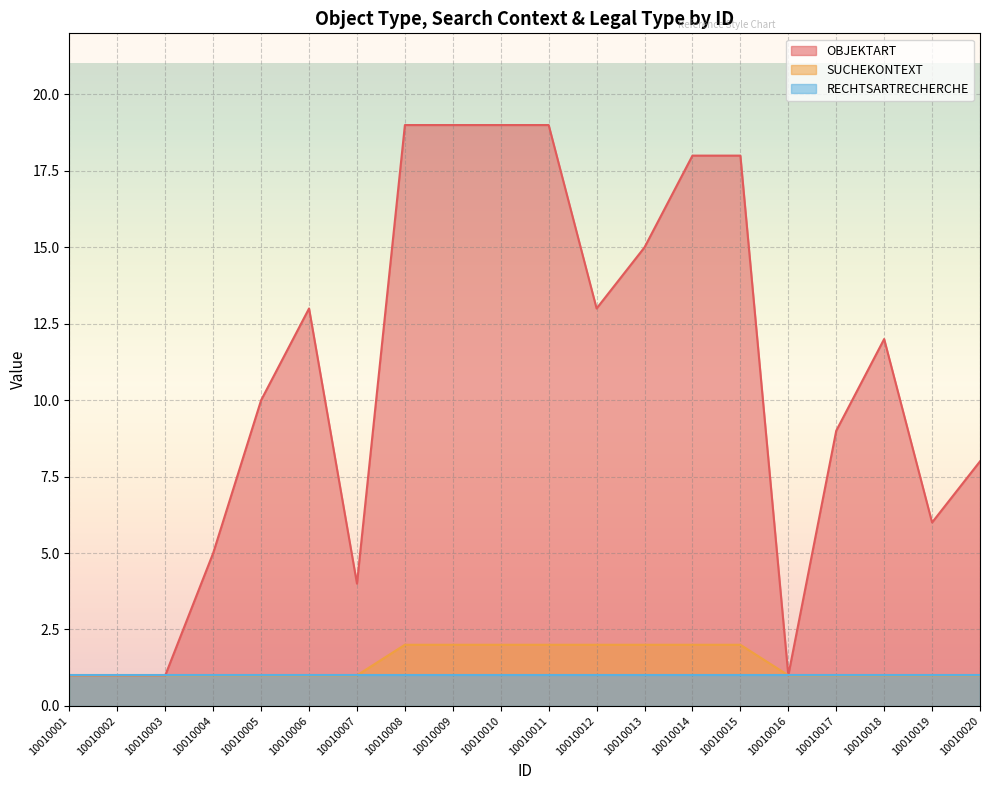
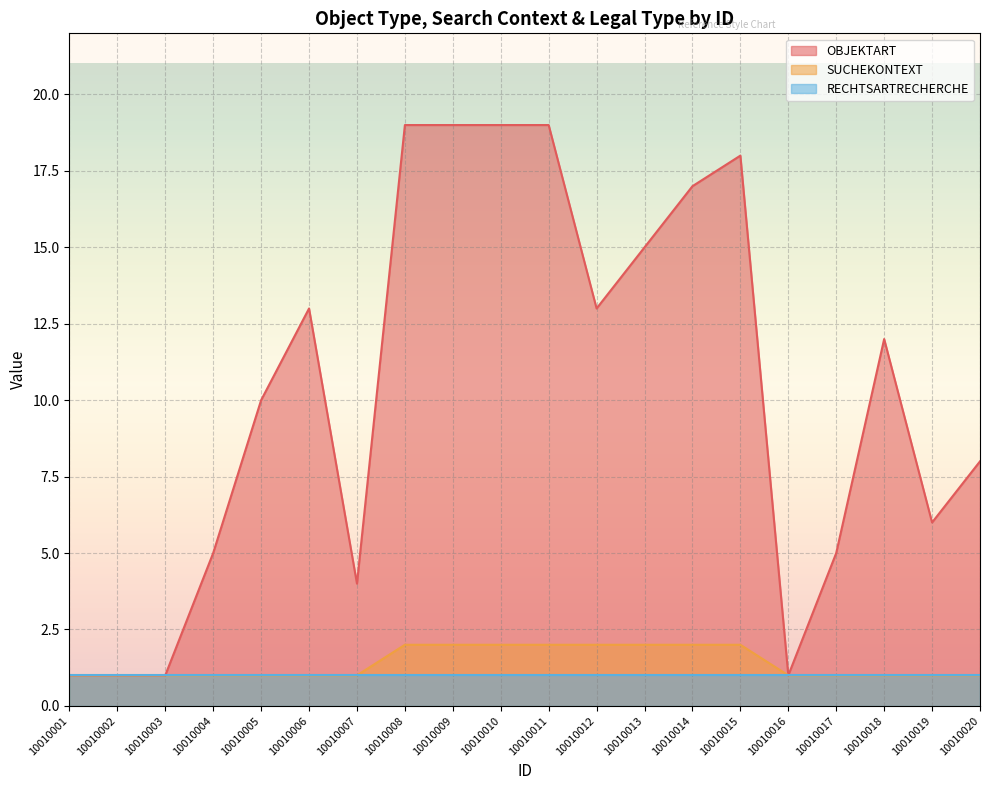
  {
    "OBJEKTART": {
      "10010004": 5,
      "10010005": 10,
      "10010006": 13,
      "10010007": 4,
      "10010008": 19,
      "10010009": 19,
      "10010010": 19,
      "10010011": 19,
      "10010012": 13,
      "10010013": 15,
-     "10010014": 18,
+     "10010014": 17,
      "10010015": 18,
-     "10010017": 9,
+     "10010017": 5,
      "10010018": 12,
      "10010019": 6,
      "10010020": 8
    },
    "SUCHEKONTEXT": {
      "10010008": 2,
      "10010009": 2,
      "10010010": 2,
      "10010011": 2,
      "10010012": 2,
      "10010013": 2,
      "10010014": 2,
      "10010015": 2
    },
    "RECHTSARTRECHERCHE": {
      "10010008": 1,
      "10010009": 1,
      "10010010": 1,
      "10010011": 1,
      "10010012": 1,
      "10010013": 1,
      "10010014": 1,
      "10010015": 1
    }
  }
